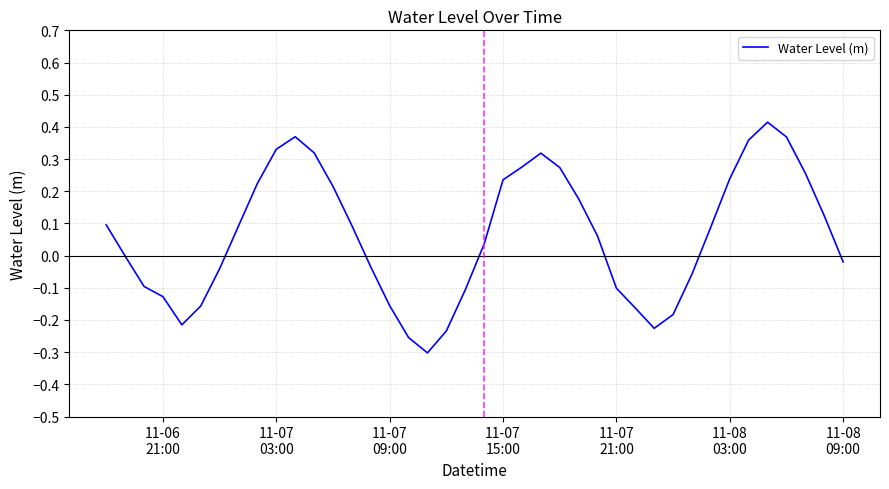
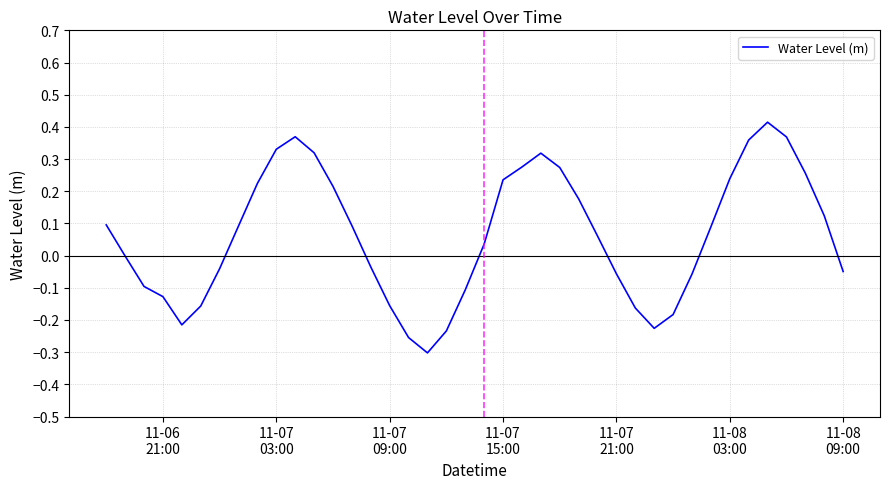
  {
    "11-06 21:00": -0.13,
    "11-07 03:00": 0.33,
    "11-07 09:00": -0.16,
    "11-07 15:00": 0.24,
-   "11-07 21:00": -0.10,
+   "11-07 21:00": -0.06,
    "11-08 03:00": 0.24,
-   "11-08 09:00": -0.02
+   "11-08 09:00": -0.05
  }
